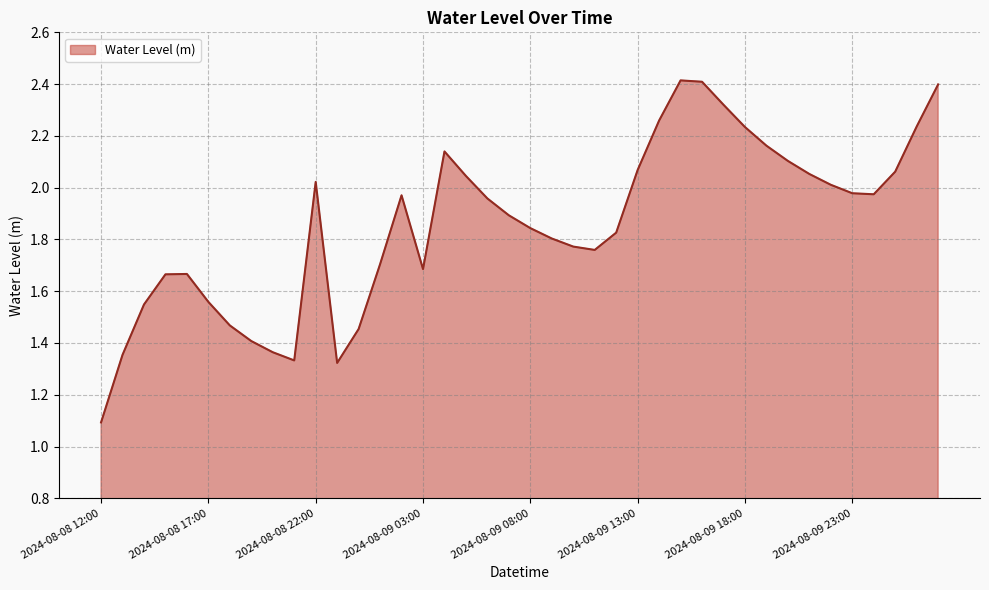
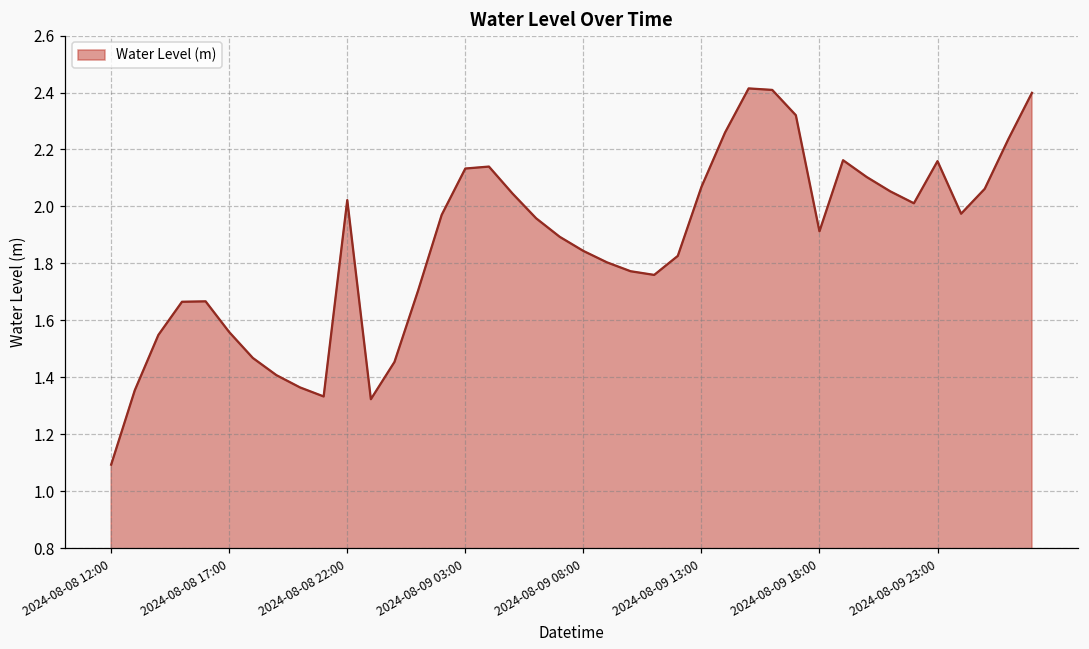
  {
    "2024-08-08 12:00": 1.09,
    "2024-08-08 17:00": 1.56,
    "2024-08-08 22:00": 2.02,
-   "2024-08-09 03:00": 1.69,
+   "2024-08-09 03:00": 2.13,
    "2024-08-09 08:00": 1.84,
    "2024-08-09 13:00": 2.07,
-   "2024-08-09 18:00": 2.23,
-   "2024-08-09 23:00": 1.98
+   "2024-08-09 18:00": 1.91,
+   "2024-08-09 23:00": 2.16
  }
